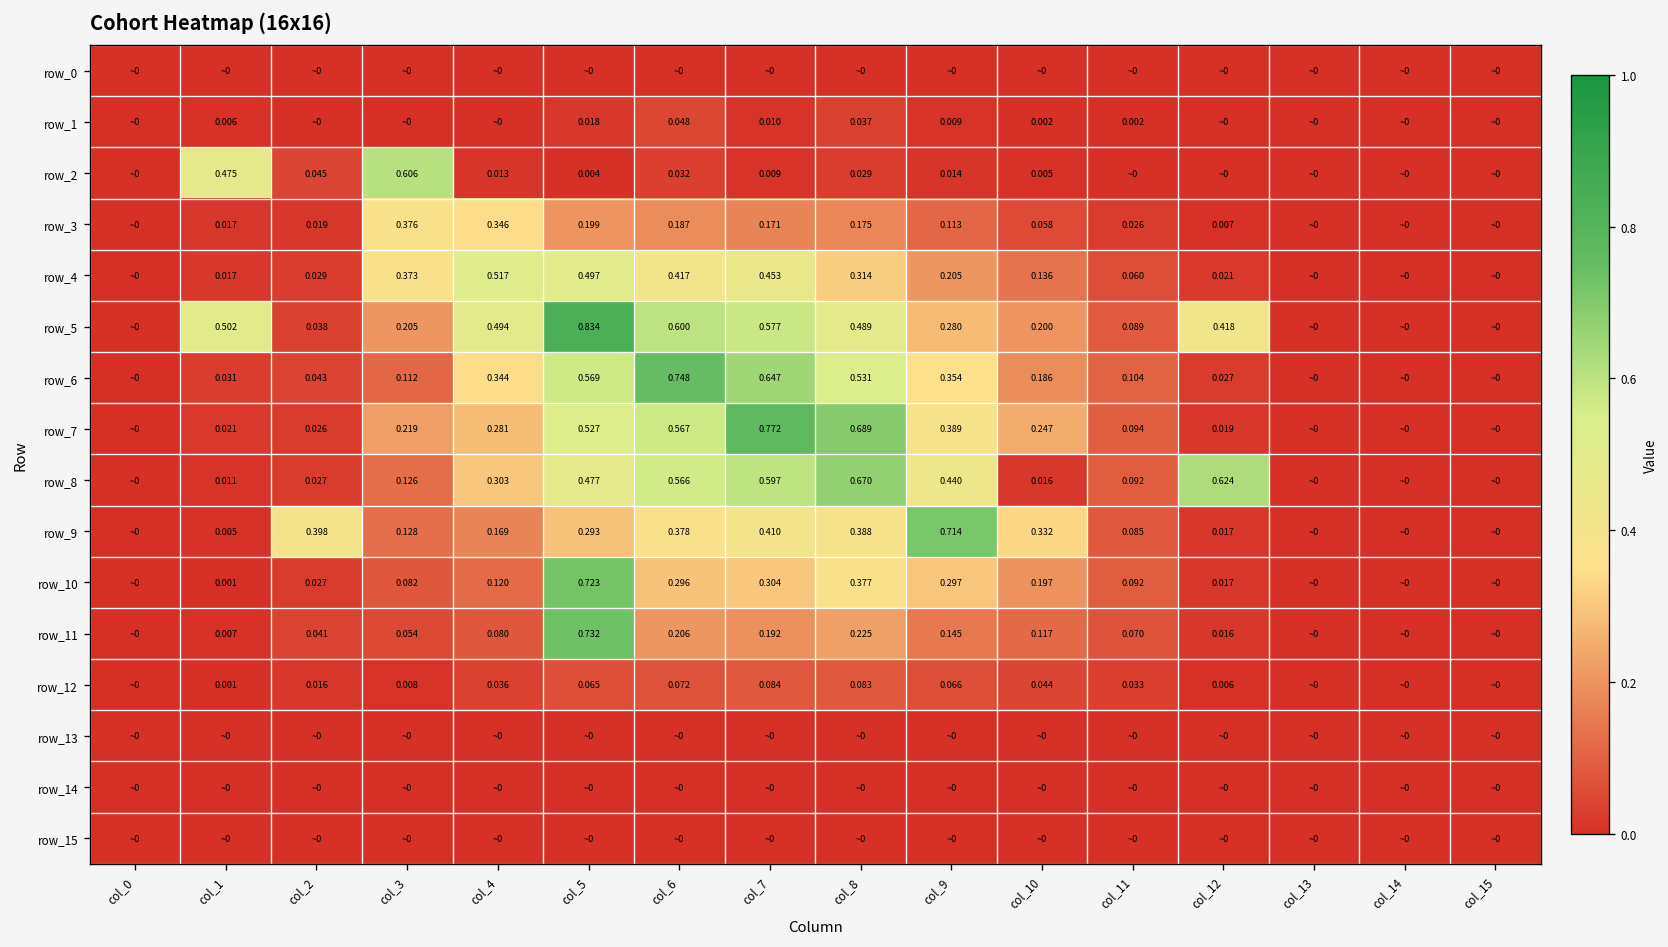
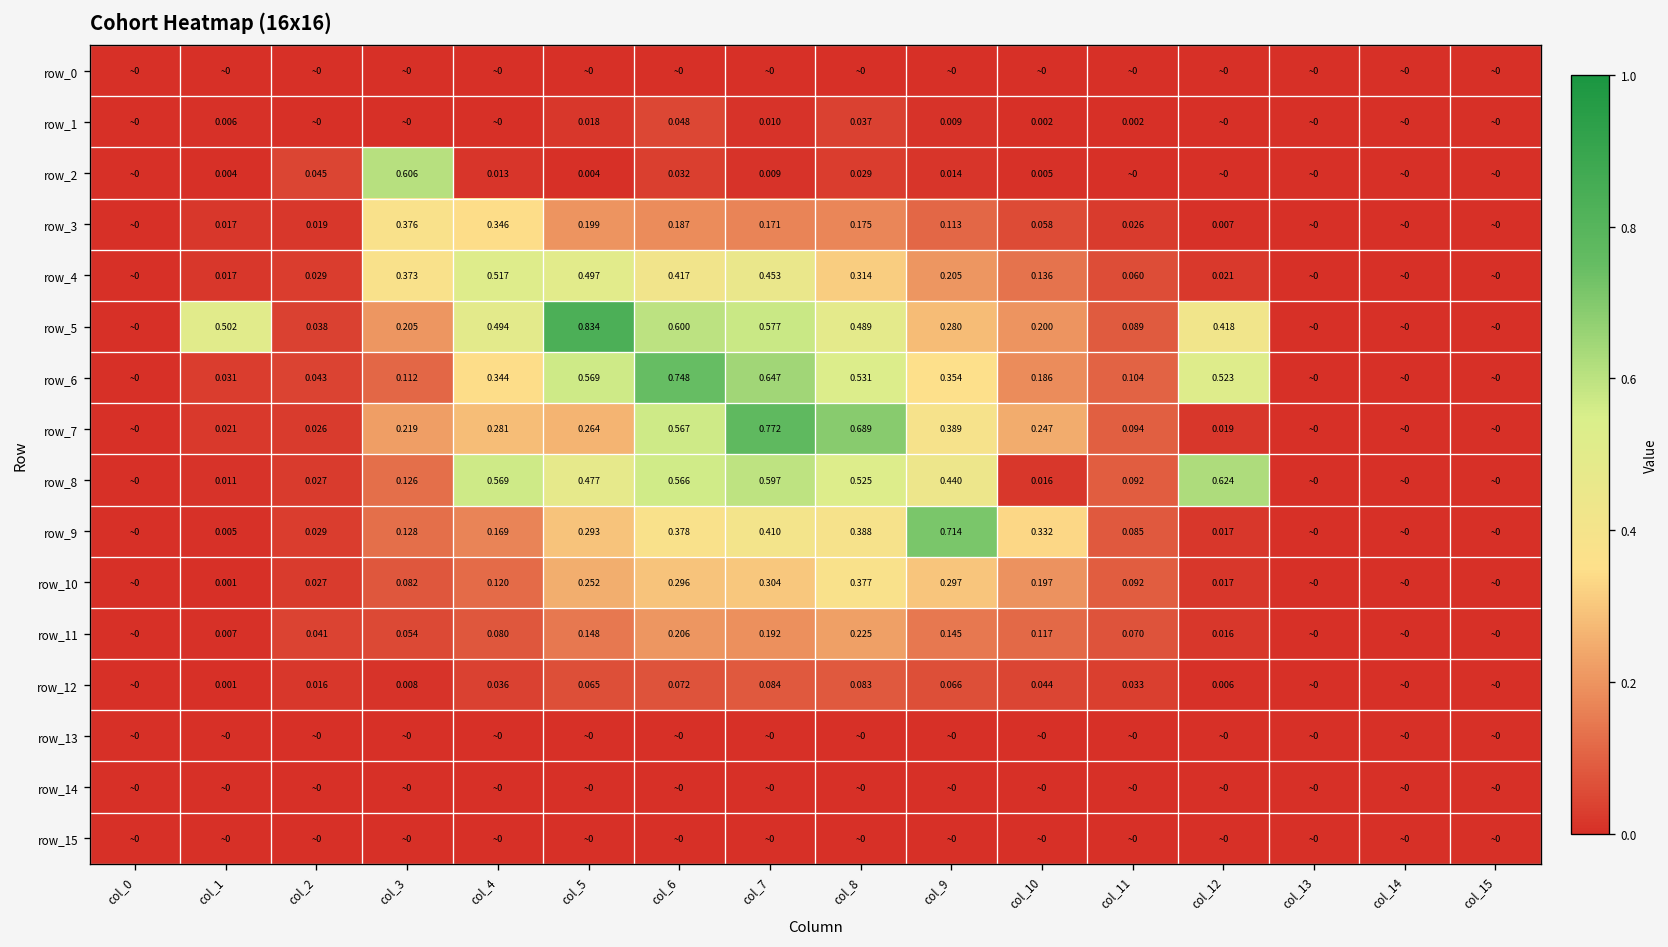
  {
    "row_2": {
      "col_0": 0,
-     "col_1": 0.475,
+     "col_1": 0.004,
      "col_2": 0.045,
      "col_3": 0.606,
      "col_4": 0.013,
      "col_5": 0.004,
      "col_6": 0.032,
      "col_7": 0.009,
      "col_8": 0.029,
      "col_9": 0.014,
      "col_10": 0.005,
      "col_11": 0,
      "col_12": 0,
      "col_13": 0,
      "col_14": 0,
      "col_15": 0
    },
    "row_6": {
      "col_0": 0,
      "col_1": 0.031,
      "col_2": 0.043,
      "col_3": 0.112,
      "col_4": 0.344,
      "col_5": 0.569,
      "col_6": 0.748,
      "col_7": 0.647,
      "col_8": 0.531,
      "col_9": 0.354,
      "col_10": 0.186,
      "col_11": 0.104,
-     "col_12": 0.027,
+     "col_12": 0.523,
      "col_13": 0,
      "col_14": 0,
      "col_15": 0
    },
    "row_7": {
      "col_0": 0,
      "col_1": 0.021,
      "col_2": 0.026,
      "col_3": 0.219,
      "col_4": 0.281,
-     "col_5": 0.527,
+     "col_5": 0.264,
      "col_6": 0.567,
      "col_7": 0.772,
      "col_8": 0.689,
      "col_9": 0.389,
      "col_10": 0.247,
      "col_11": 0.094,
      "col_12": 0.019,
      "col_13": 0,
      "col_14": 0,
      "col_15": 0
    },
    "row_8": {
      "col_0": 0,
      "col_1": 0.011,
      "col_2": 0.027,
      "col_3": 0.126,
-     "col_4": 0.303,
+     "col_4": 0.569,
      "col_5": 0.477,
      "col_6": 0.566,
      "col_7": 0.597,
-     "col_8": 0.670,
+     "col_8": 0.525,
      "col_9": 0.440,
      "col_10": 0.016,
      "col_11": 0.092,
      "col_12": 0.624,
      "col_13": 0,
      "col_14": 0,
      "col_15": 0
    },
    "row_9": {
      "col_0": 0,
      "col_1": 0.005,
-     "col_2": 0.398,
+     "col_2": 0.029,
      "col_3": 0.128,
      "col_4": 0.169,
      "col_5": 0.293,
      "col_6": 0.378,
      "col_7": 0.410,
      "col_8": 0.388,
      "col_9": 0.714,
      "col_10": 0.332,
      "col_11": 0.085,
      "col_12": 0.017,
      "col_13": 0,
      "col_14": 0,
      "col_15": 0
    },
    "row_10": {
      "col_0": 0,
      "col_1": 0.001,
      "col_2": 0.027,
      "col_3": 0.082,
      "col_4": 0.120,
-     "col_5": 0.723,
+     "col_5": 0.252,
      "col_6": 0.296,
      "col_7": 0.304,
      "col_8": 0.377,
      "col_9": 0.297,
      "col_10": 0.197,
      "col_11": 0.092,
      "col_12": 0.017,
      "col_13": 0,
      "col_14": 0,
      "col_15": 0
    },
    "row_11": {
      "col_0": 0,
      "col_1": 0.007,
      "col_2": 0.041,
      "col_3": 0.054,
      "col_4": 0.080,
-     "col_5": 0.732,
+     "col_5": 0.148,
      "col_6": 0.206,
      "col_7": 0.192,
      "col_8": 0.225,
      "col_9": 0.145,
      "col_10": 0.117,
      "col_11": 0.070,
      "col_12": 0.016,
      "col_13": 0,
      "col_14": 0,
      "col_15": 0
    }
  }
